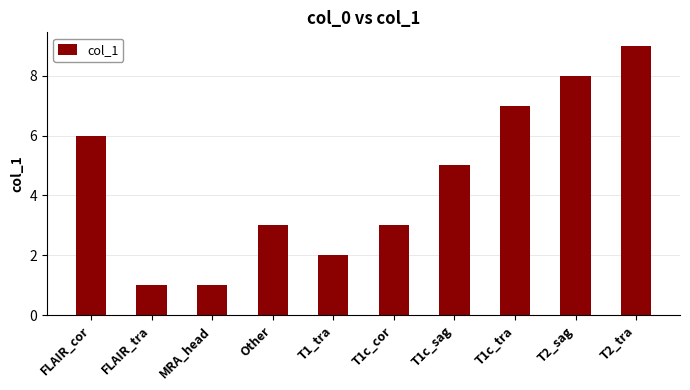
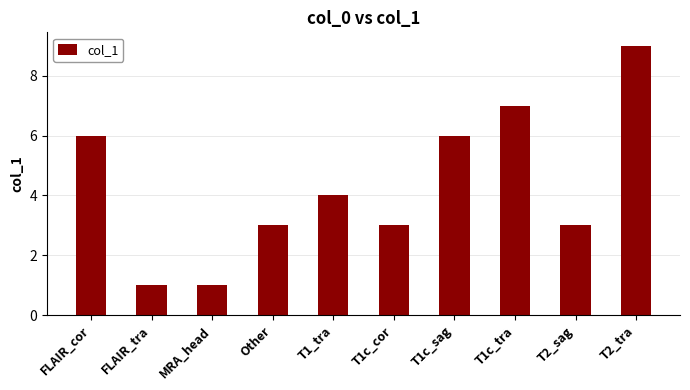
  {
    "FLAIR_cor": 6,
    "FLAIR_tra": 1,
    "MRA_head": 1,
    "Other": 3,
-   "T1_tra": 2,
+   "T1_tra": 4,
    "T1c_cor": 3,
-   "T1c_sag": 5,
+   "T1c_sag": 6,
    "T1c_tra": 7,
-   "T2_sag": 8,
+   "T2_sag": 3,
    "T2_tra": 9
  }
